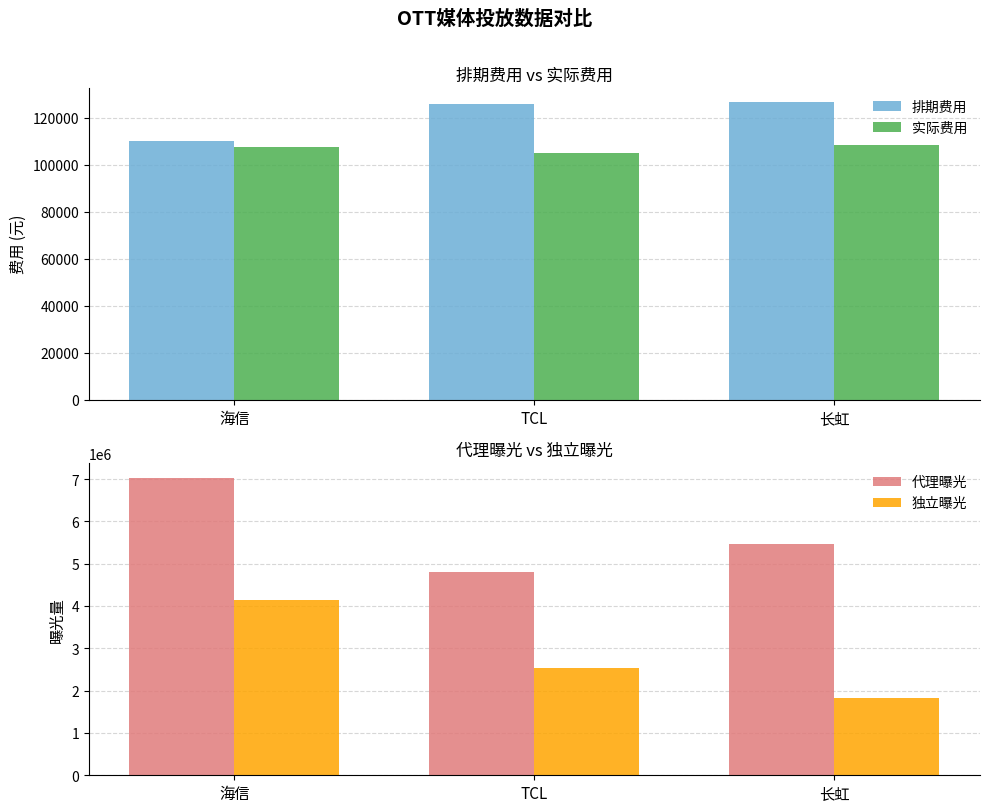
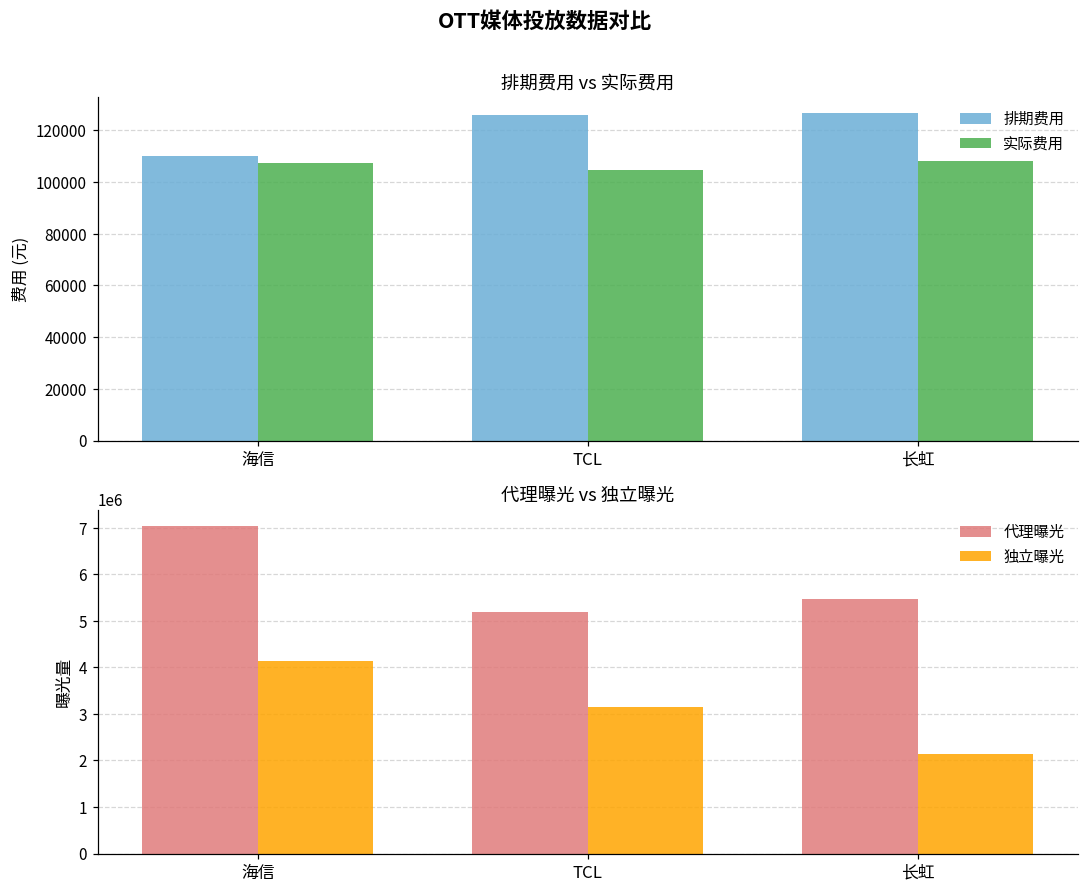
  {
    "排期费用 vs 实际费用": {
      "排期费用": {
        "海信": 110000,
        "TCL": 126000,
        "长虹": 127000
      },
      "实际费用": {
        "海信": 108000,
        "TCL": 105000,
        "长虹": 108000
      }
    },
    "代理曝光 vs 独立曝光": {
      "代理曝光": {
        "海信": 7000000,
-       "TCL": 4800000,
+       "TCL": 5200000,
        "长虹": 5500000
      },
      "独立曝光": {
        "海信": 4100000,
-       "TCL": 2500000,
-       "长虹": 1800000
+       "TCL": 3100000,
+       "长虹": 2100000
      }
    }
  }
